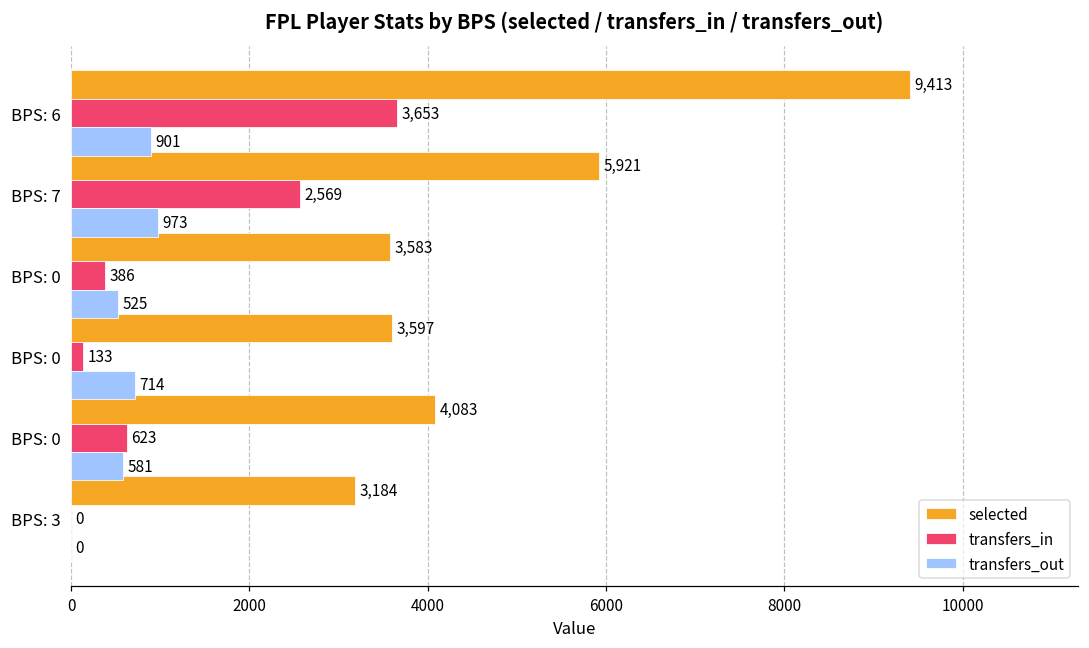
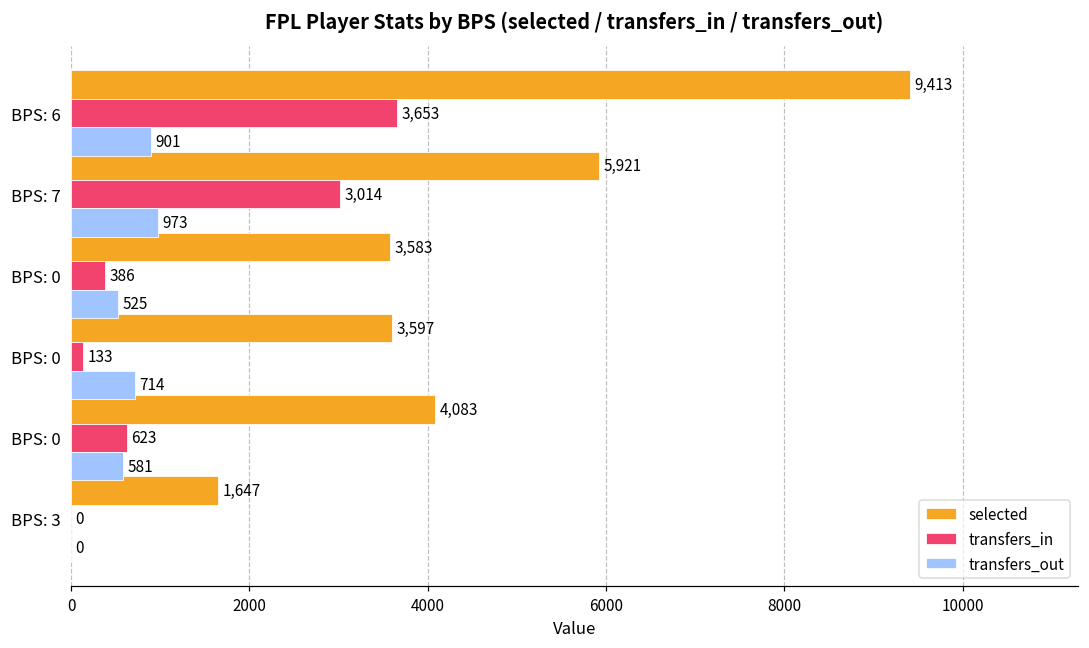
  {
    "selected": {
      "BPS: 6": "9,413",
      "BPS: 7": "5,921",
-     "BPS: 3": "3,184"
+     "BPS: 3": "1,647"
    },
    "transfers_in": {
      "BPS: 6": "3,653",
-     "BPS: 7": "2,569",
+     "BPS: 7": "3,014",
      "BPS: 3": "0"
    },
    "transfers_out": {
      "BPS: 6": "901",
      "BPS: 7": "973",
      "BPS: 3": "0"
    }
  }
